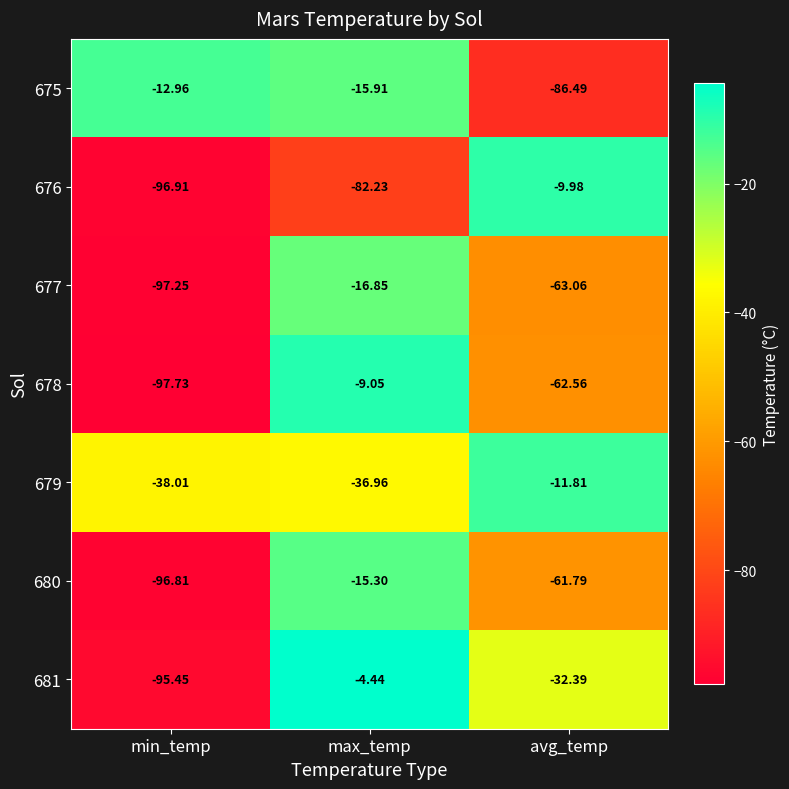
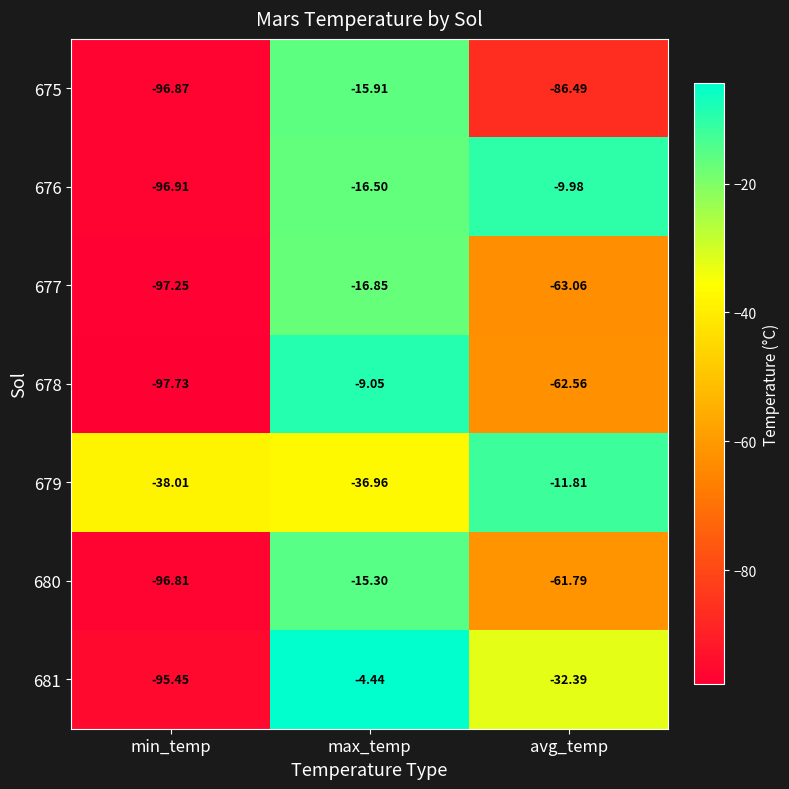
  {
    "675": {
-     "min_temp": -12.96,
+     "min_temp": -96.87,
      "max_temp": -15.91,
      "avg_temp": -86.49
    },
    "676": {
      "min_temp": -96.91,
-     "max_temp": -82.23,
+     "max_temp": -16.50,
      "avg_temp": -9.98
    },
    "677": {
      "min_temp": -97.25,
      "max_temp": -16.85,
      "avg_temp": -63.06
    },
    "678": {
      "min_temp": -97.73,
      "max_temp": -9.05,
      "avg_temp": -62.56
    },
    "679": {
      "min_temp": -38.01,
      "max_temp": -36.96,
      "avg_temp": -11.81
    },
    "680": {
      "min_temp": -96.81,
      "max_temp": -15.30,
      "avg_temp": -61.79
    },
    "681": {
      "min_temp": -95.45,
      "max_temp": -4.44,
      "avg_temp": -32.39
    }
  }
